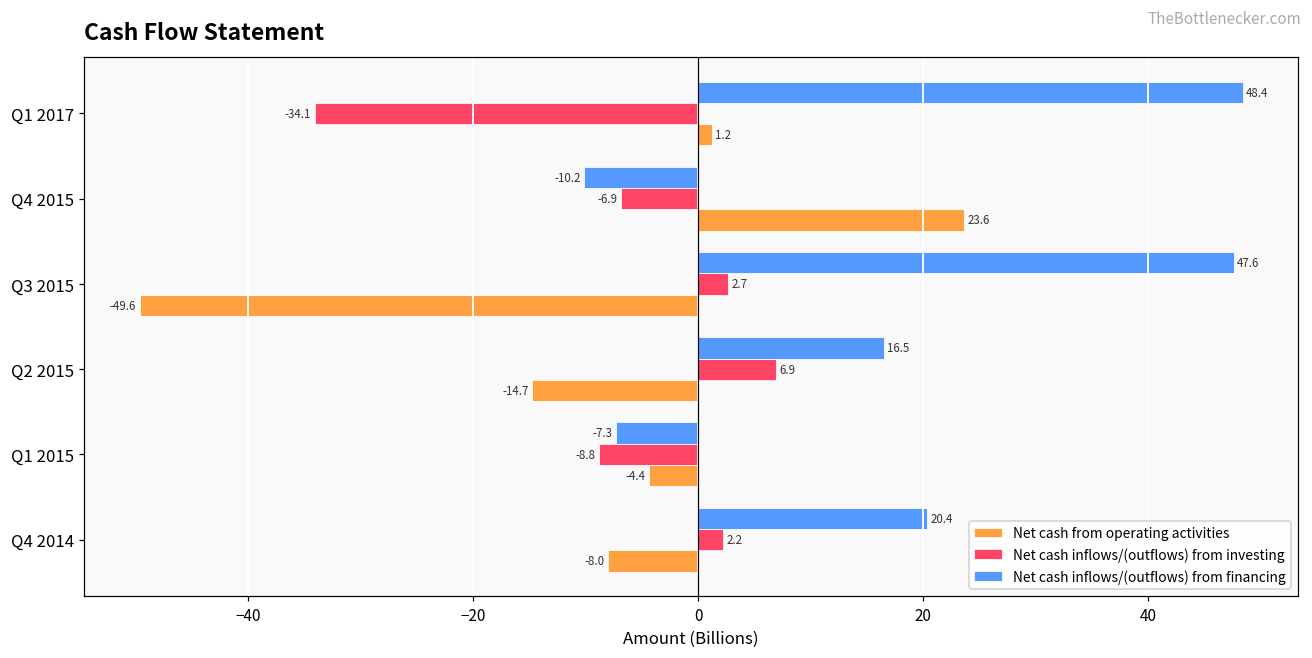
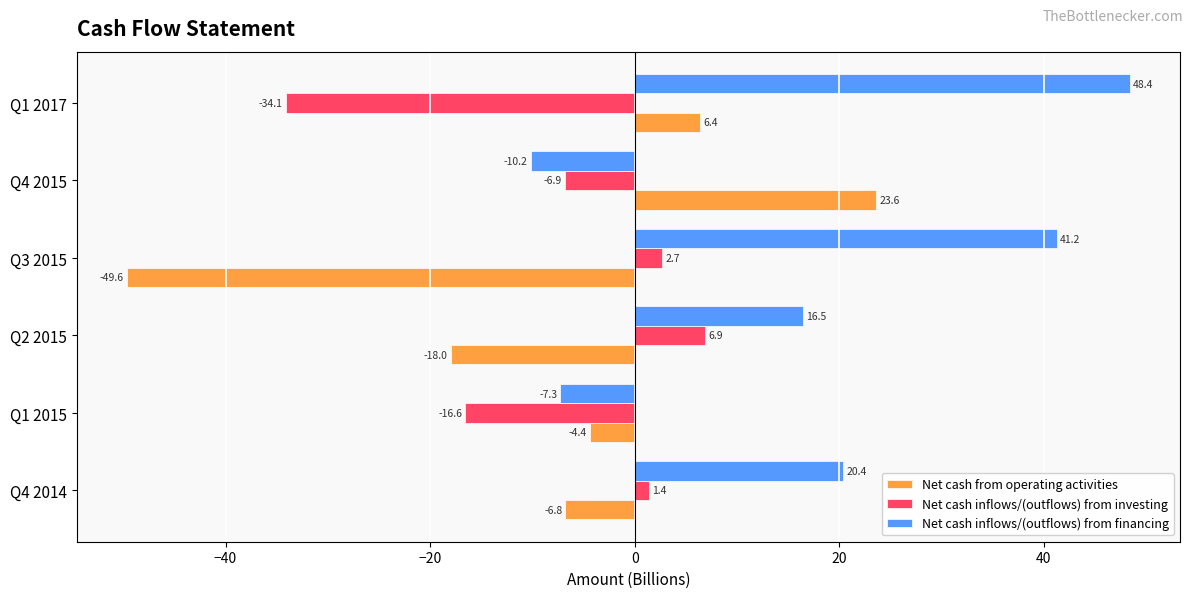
  {
    "Net cash from operating activities": {
-     "Q1 2017": 1.2,
+     "Q1 2017": 6.4,
      "Q4 2015": 23.6,
      "Q3 2015": -49.6,
-     "Q2 2015": -14.7,
+     "Q2 2015": -18.0,
      "Q1 2015": -4.4,
-     "Q4 2014": -8.0
+     "Q4 2014": -6.8
    },
    "Net cash inflows/(outflows) from investing": {
      "Q1 2017": -34.1,
      "Q4 2015": -6.9,
      "Q3 2015": 2.7,
      "Q2 2015": 6.9,
-     "Q1 2015": -8.8,
-     "Q4 2014": 2.2
+     "Q1 2015": -16.6,
+     "Q4 2014": 1.4
    },
    "Net cash inflows/(outflows) from financing": {
      "Q1 2017": 48.4,
      "Q4 2015": -10.2,
-     "Q3 2015": 47.6,
+     "Q3 2015": 41.2,
      "Q2 2015": 16.5,
      "Q1 2015": -7.3,
      "Q4 2014": 20.4
    }
  }
